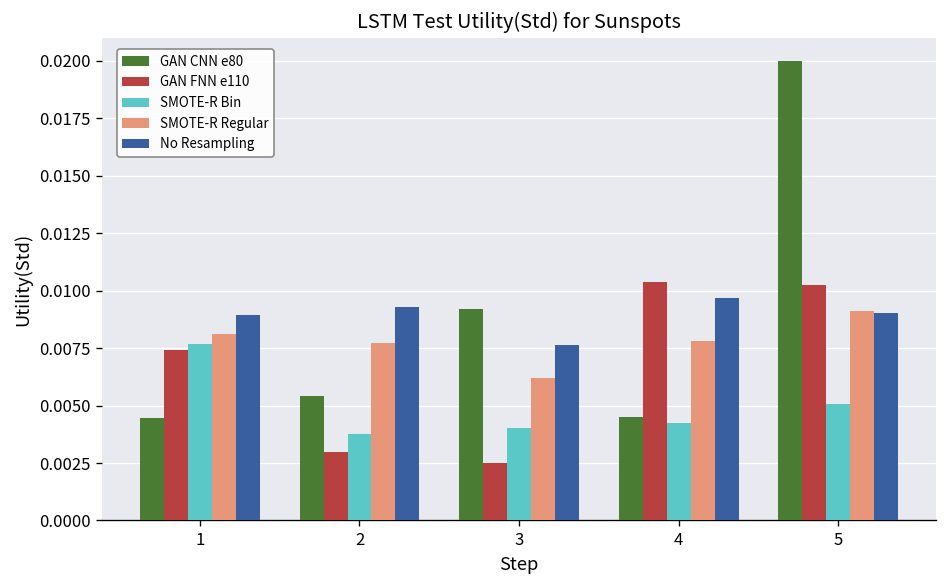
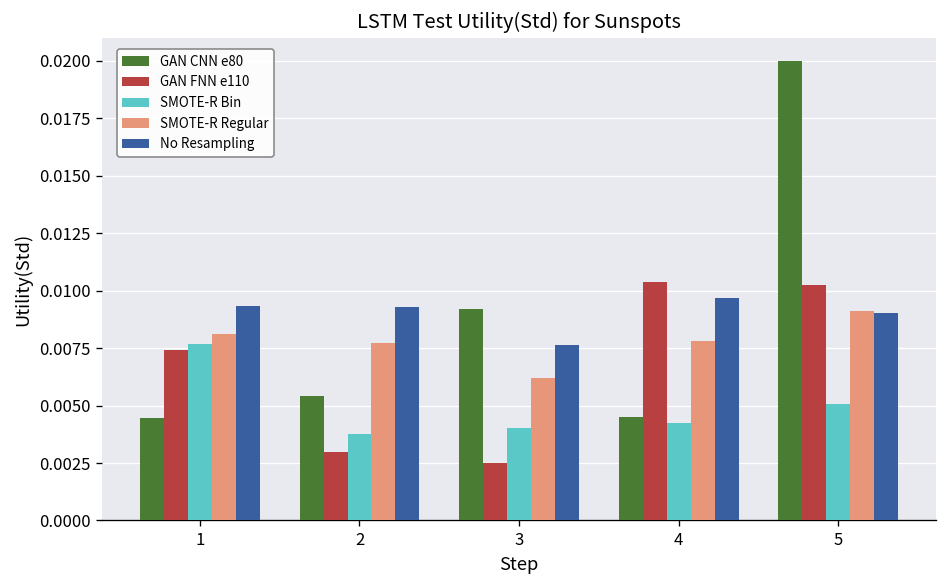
  {
    "GAN CNN e80": {
      "1": 0.0045,
      "2": 0.0054,
      "3": 0.0092,
      "4": 0.0045,
      "5": 0.0200
    },
    "GAN FNN e110": {
      "1": 0.0074,
      "2": 0.0030,
      "3": 0.0025,
      "4": 0.0104,
      "5": 0.0103
    },
    "SMOTE-R Bin": {
      "1": 0.0077,
      "2": 0.0038,
      "3": 0.0040,
      "4": 0.0042,
      "5": 0.0051
    },
    "SMOTE-R Regular": {
      "1": 0.0081,
      "2": 0.0077,
      "3": 0.0062,
      "4": 0.0078,
      "5": 0.0091
    },
    "No Resampling": {
-     "1": 0.0089,
+     "1": 0.0094,
      "2": 0.0093,
      "3": 0.0077,
      "4": 0.0097,
      "5": 0.0090
    }
  }
